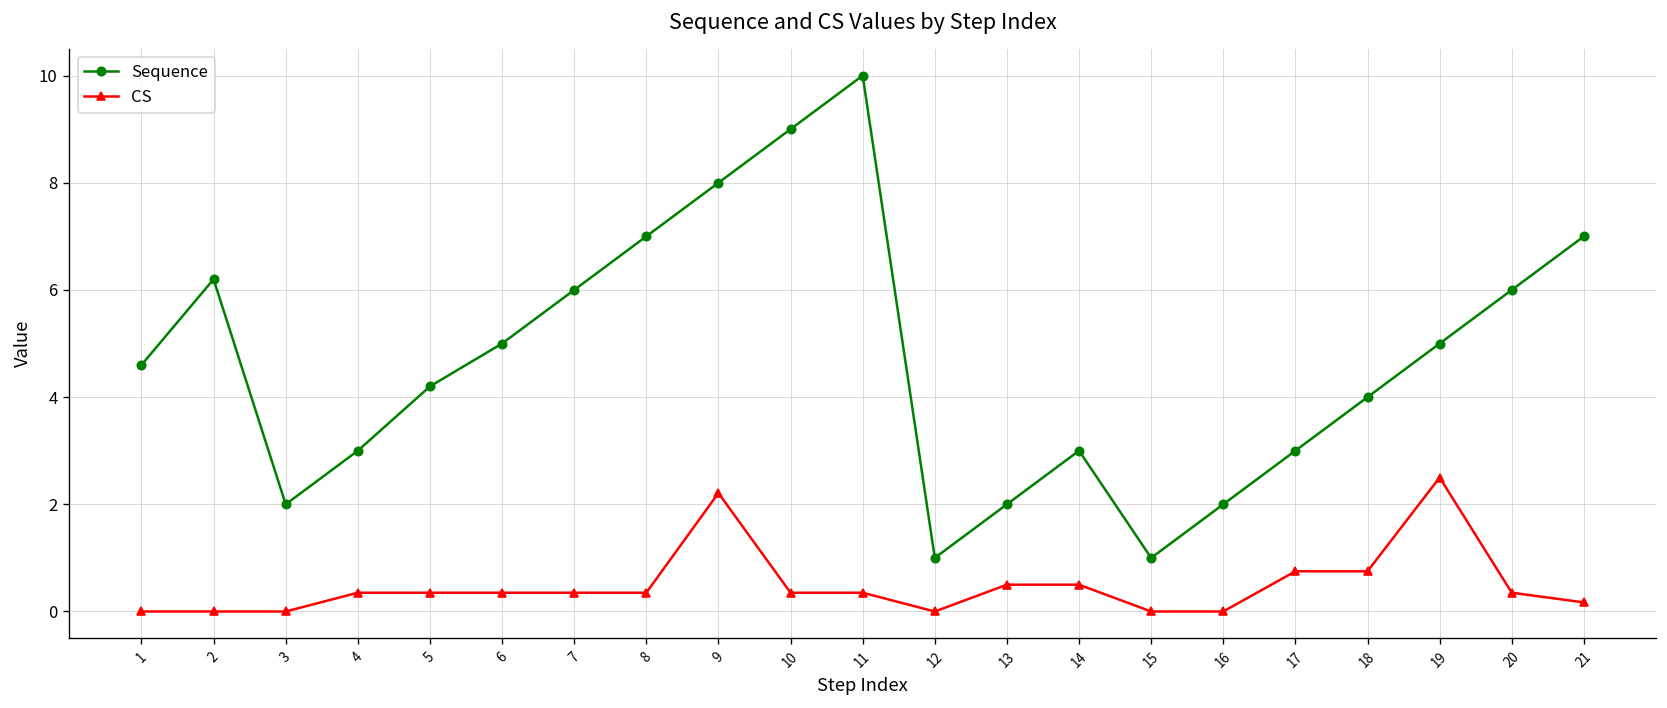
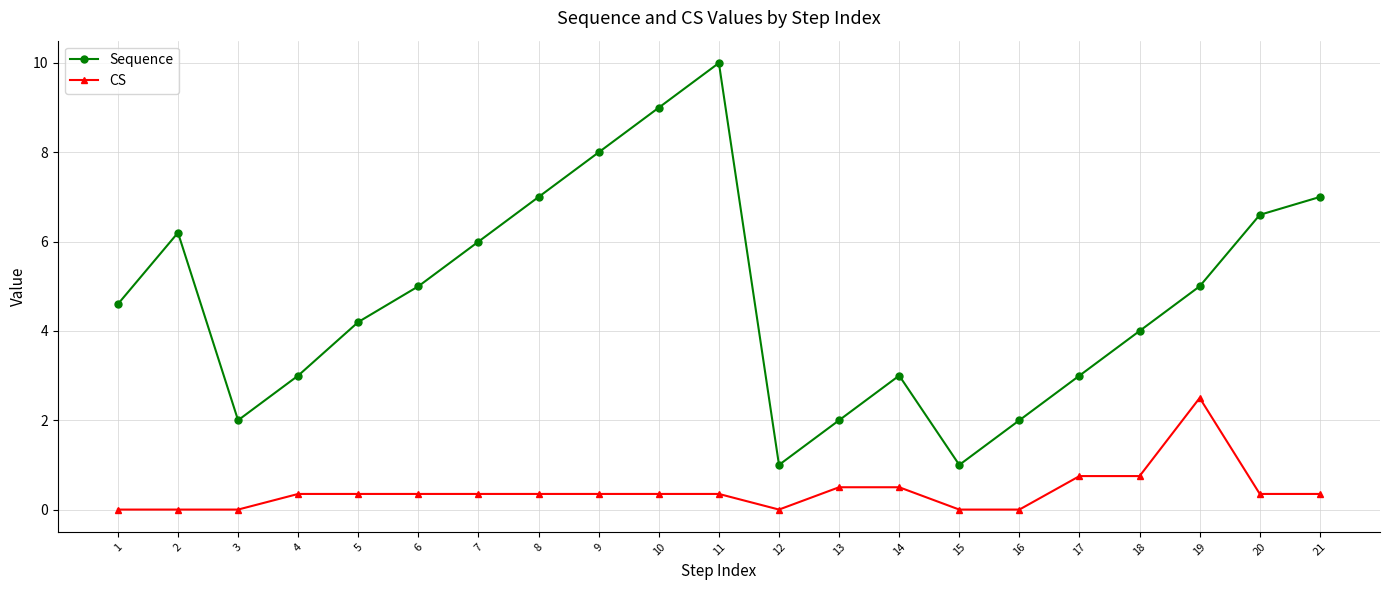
  {
    "Sequence": {
      "1": 4.6,
      "2": 6.2,
      "3": 2.0,
      "4": 3.0,
      "5": 4.2,
      "6": 5.0,
      "7": 6.0,
      "8": 7.0,
      "9": 8.0,
      "10": 9.0,
      "11": 10.0,
      "12": 1.0,
      "13": 2.0,
      "14": 3.0,
      "15": 1.0,
      "16": 2.0,
      "17": 3.0,
      "18": 4.0,
      "19": 5.0,
-     "20": 6.0,
+     "20": 6.6,
      "21": 7.0
    },
    "CS": {
      "1": 0.0,
      "2": 0.0,
      "3": 0.0,
      "4": 0.4,
      "5": 0.4,
      "6": 0.4,
      "7": 0.4,
      "8": 0.4,
-     "9": 2.2,
+     "9": 0.4,
      "10": 0.4,
      "11": 0.4,
      "12": 0.0,
      "13": 0.5,
      "14": 0.5,
      "15": 0.0,
      "16": 0.0,
      "17": 0.8,
      "18": 0.8,
      "19": 2.5,
      "20": 0.4,
-     "21": 0.2
+     "21": 0.4
    }
  }
